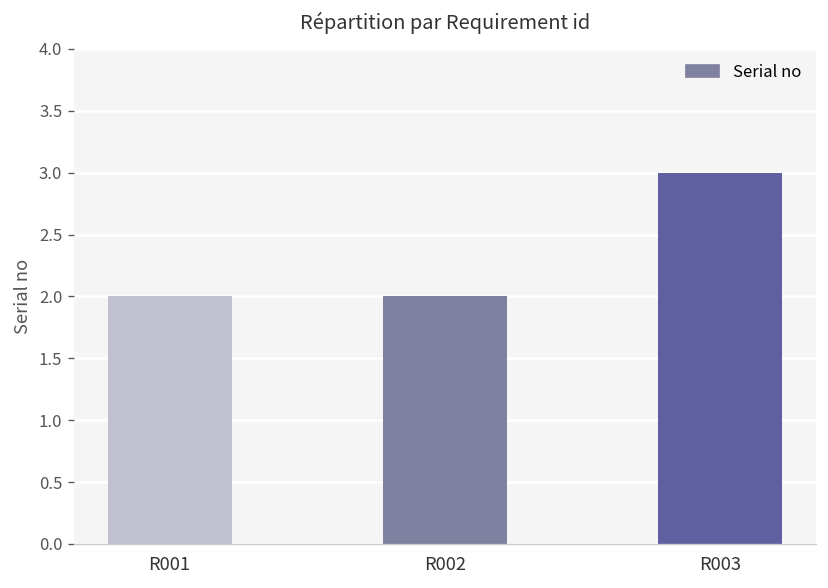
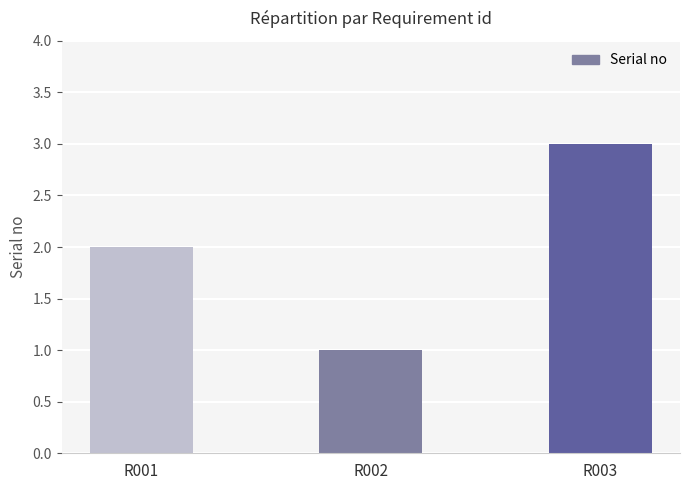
  {
    "R001": 2,
-   "R002": 2,
+   "R002": 1,
    "R003": 3
  }
